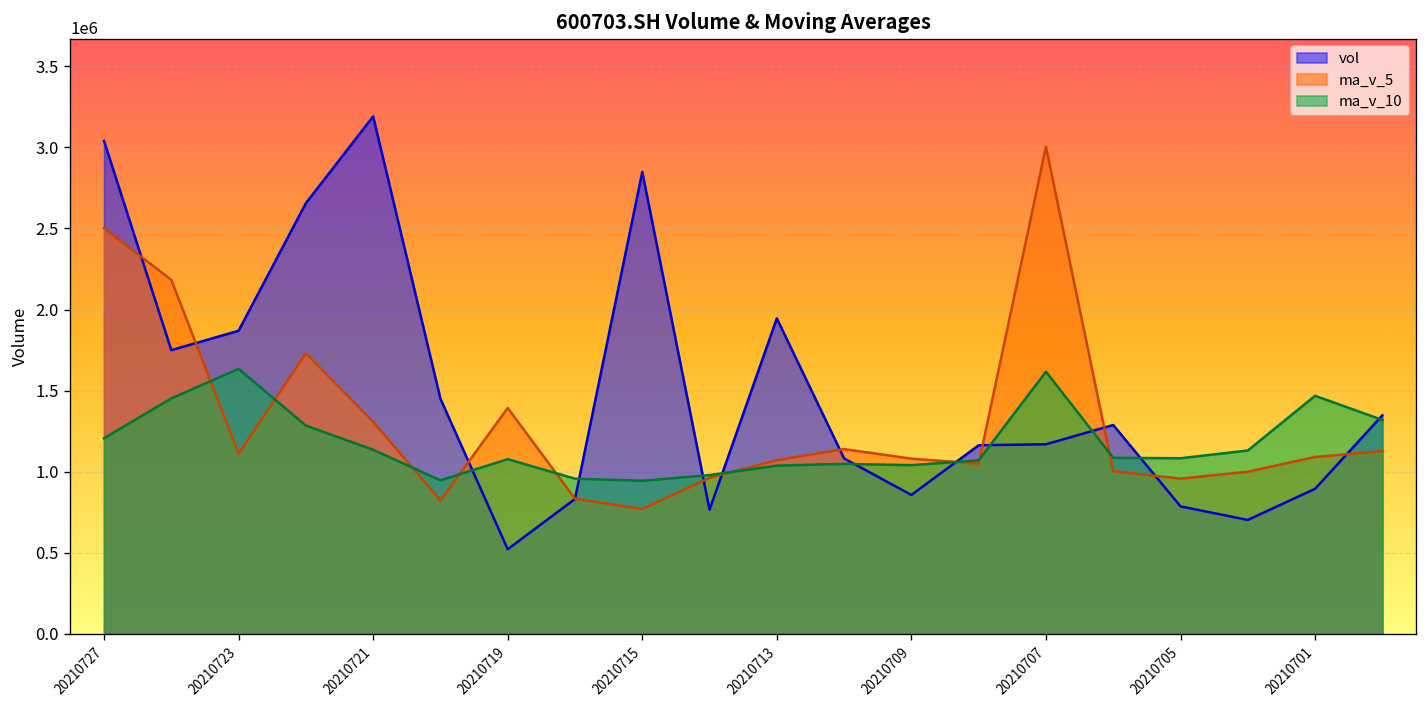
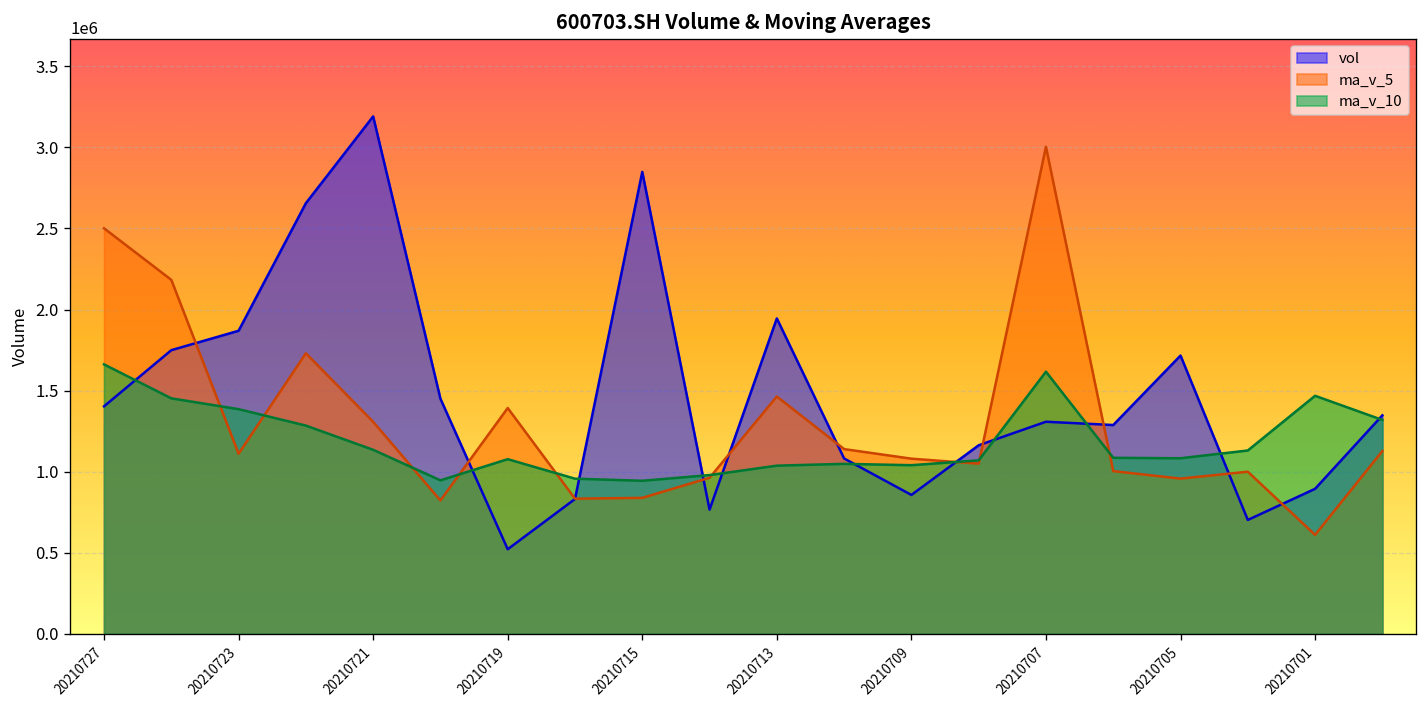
  {
    "vol": {
-     "20210727": 3040000,
+     "20210727": 1400000,
      "20210723": 1870000,
      "20210721": 3190000,
      "20210719": 520000,
      "20210715": 2850000,
      "20210713": 1950000,
      "20210709": 860000,
-     "20210707": 1170000,
-     "20210705": 790000,
+     "20210707": 1310000,
+     "20210705": 1720000,
      "20210701": 890000
    },
    "ma_v_5": {
      "20210727": 2500000,
      "20210723": 1110000,
      "20210721": 1310000,
      "20210719": 1390000,
-     "20210715": 770000,
-     "20210713": 1070000,
+     "20210715": 840000,
+     "20210713": 1460000,
      "20210709": 1080000,
      "20210707": 3000000,
      "20210705": 960000,
-     "20210701": 1090000
+     "20210701": 610000
    },
    "ma_v_10": {
-     "20210727": 1210000,
-     "20210723": 1630000,
+     "20210727": 1660000,
+     "20210723": 1390000,
      "20210721": 1140000,
      "20210719": 1080000,
      "20210715": 940000,
      "20210713": 1040000,
      "20210709": 1040000,
      "20210707": 1620000,
      "20210705": 1080000,
      "20210701": 1470000
    }
  }
